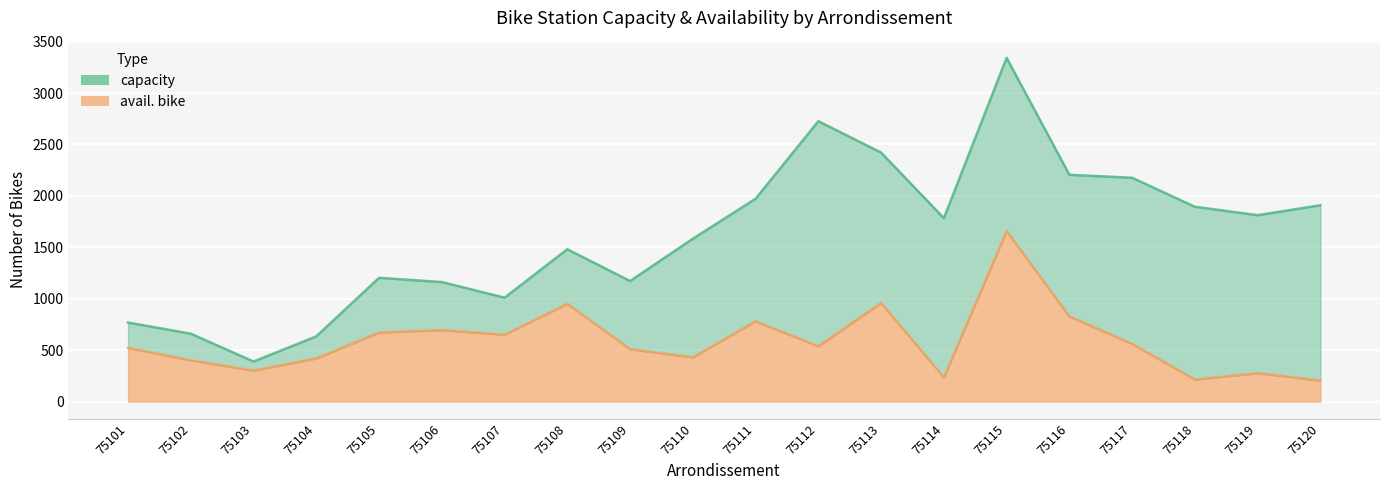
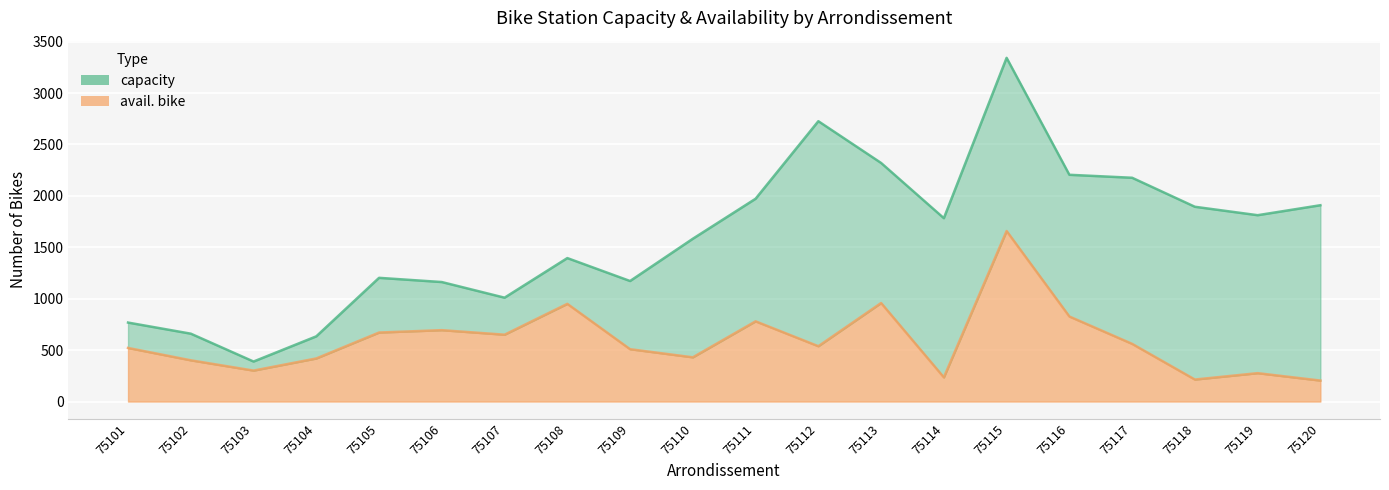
  {
    "capacity": {
      "75101": 770,
      "75102": 660,
      "75103": 390,
      "75104": 630,
      "75105": 1200,
      "75106": 1160,
      "75107": 1010,
-     "75108": 1480,
+     "75108": 1400,
      "75109": 1170,
      "75110": 1580,
      "75111": 1970,
      "75112": 2730,
-     "75113": 2420,
+     "75113": 2320,
      "75114": 1780,
      "75115": 3340,
      "75116": 2210,
      "75117": 2180,
      "75118": 1890,
      "75119": 1810,
      "75120": 1910
    },
    "avail. bike": {
      "75101": 520,
      "75102": 400,
      "75103": 300,
      "75104": 420,
      "75105": 670,
      "75106": 690,
      "75107": 650,
      "75108": 950,
      "75109": 510,
      "75110": 430,
      "75111": 780,
      "75112": 540,
      "75113": 960,
      "75114": 240,
      "75115": 1660,
      "75116": 830,
      "75117": 560,
      "75118": 210,
      "75119": 280,
      "75120": 200
    }
  }
